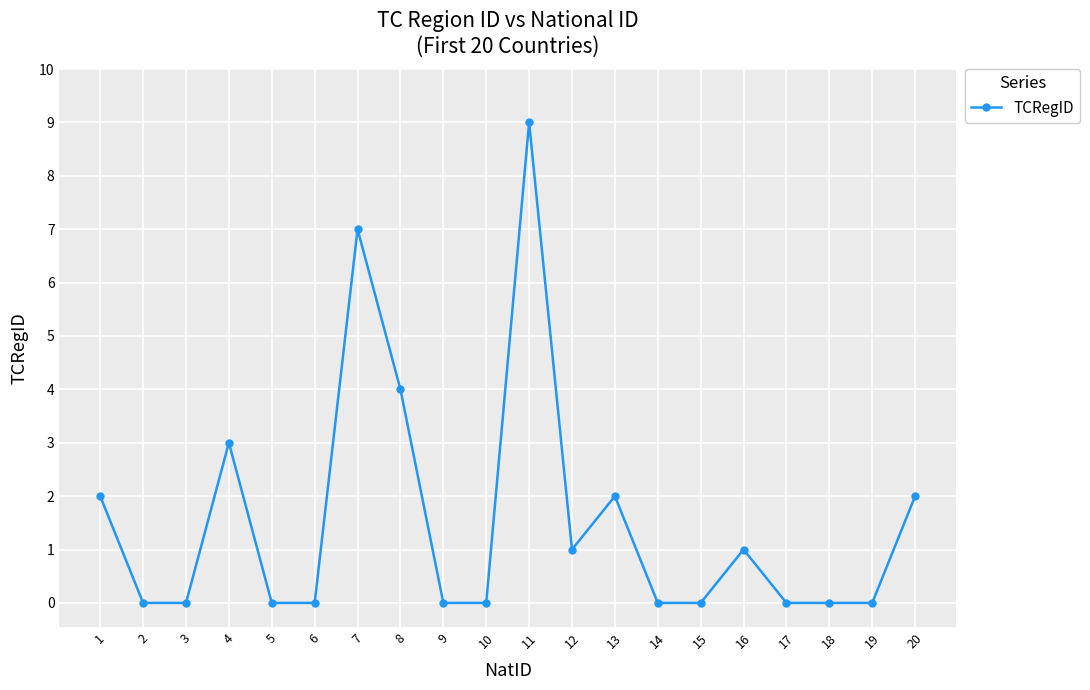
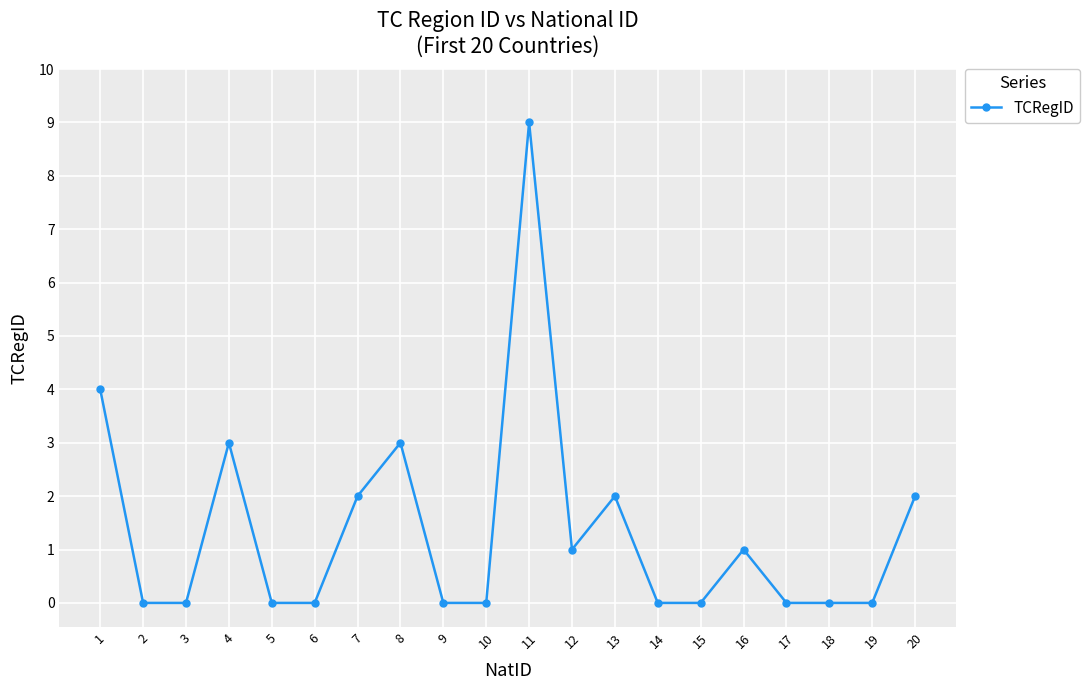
  {
-   "1": 2,
+   "1": 4,
    "2": 0,
    "3": 0,
    "4": 3,
    "5": 0,
    "6": 0,
-   "7": 7,
-   "8": 4,
+   "7": 2,
+   "8": 3,
    "9": 0,
    "10": 0,
    "11": 9,
    "12": 1,
    "13": 2,
    "14": 0,
    "15": 0,
    "16": 1,
    "17": 0,
    "18": 0,
    "19": 0,
    "20": 2
  }
